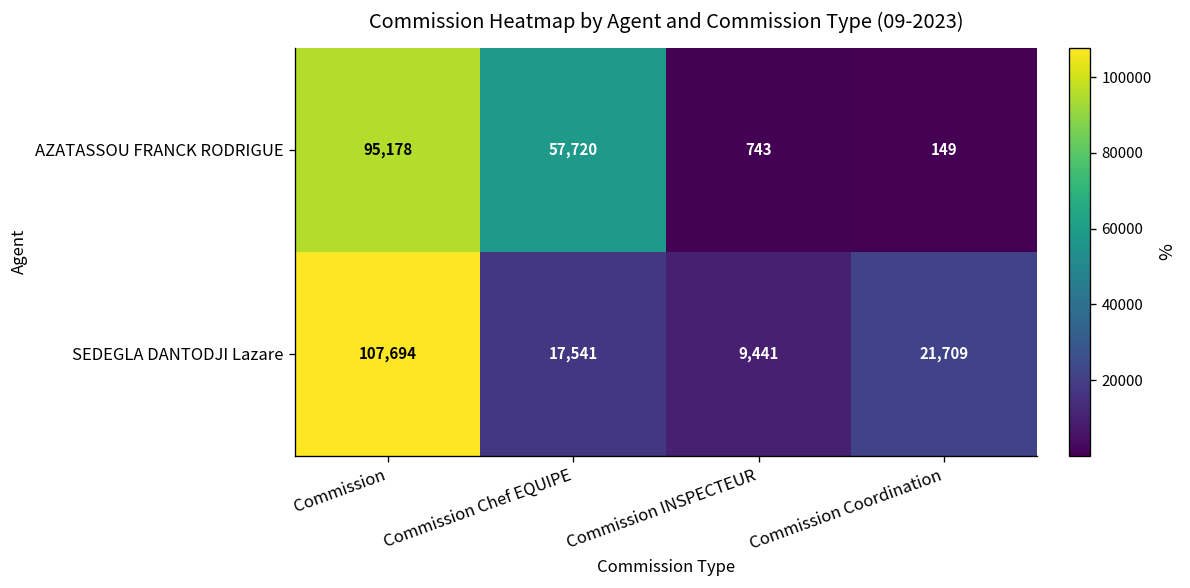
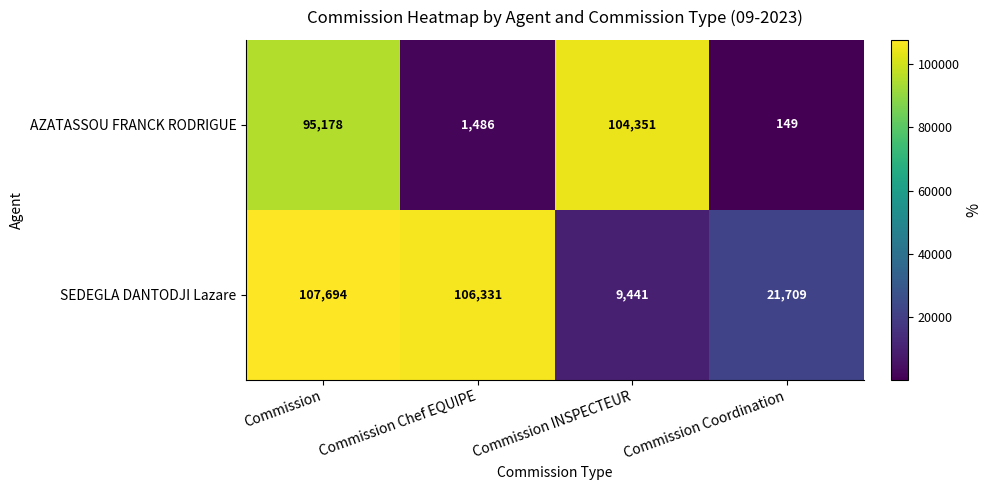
  {
    "AZATASSOU FRANCK RODRIGUE": {
      "Commission": "95,178",
-     "Commission Chef EQUIPE": "57,720",
-     "Commission INSPECTEUR": "743",
+     "Commission Chef EQUIPE": "1,486",
+     "Commission INSPECTEUR": "104,351",
      "Commission Coordination": "149"
    },
    "SEDEGLA DANTODJI Lazare": {
      "Commission": "107,694",
-     "Commission Chef EQUIPE": "17,541",
+     "Commission Chef EQUIPE": "106,331",
      "Commission INSPECTEUR": "9,441",
      "Commission Coordination": "21,709"
    }
  }
